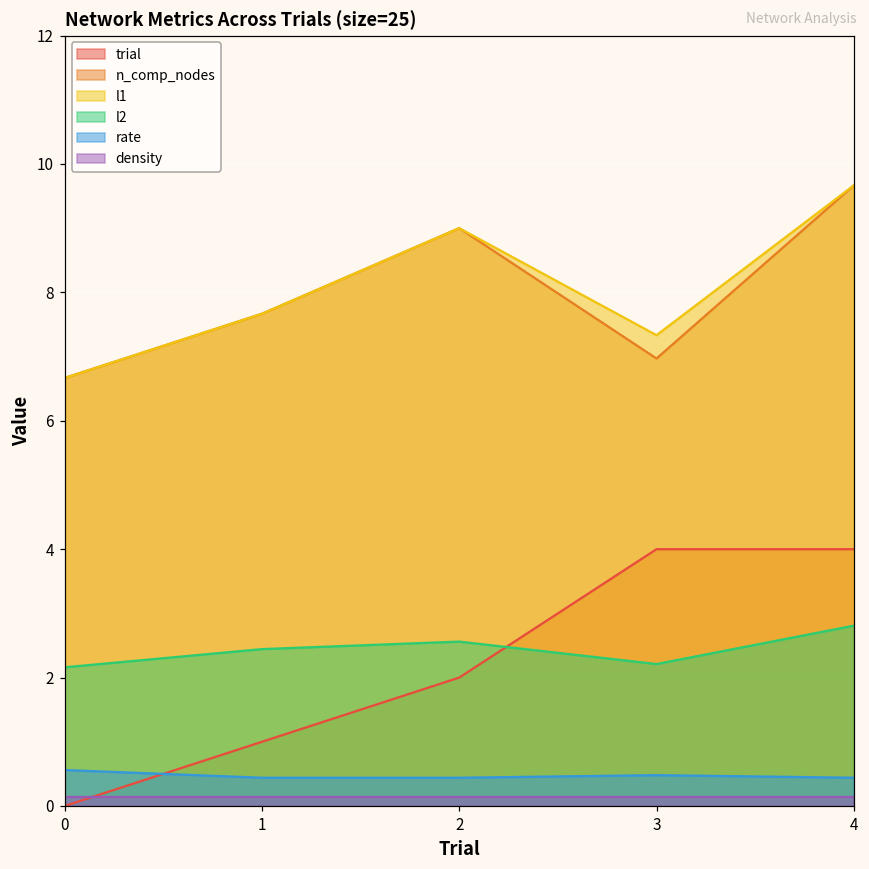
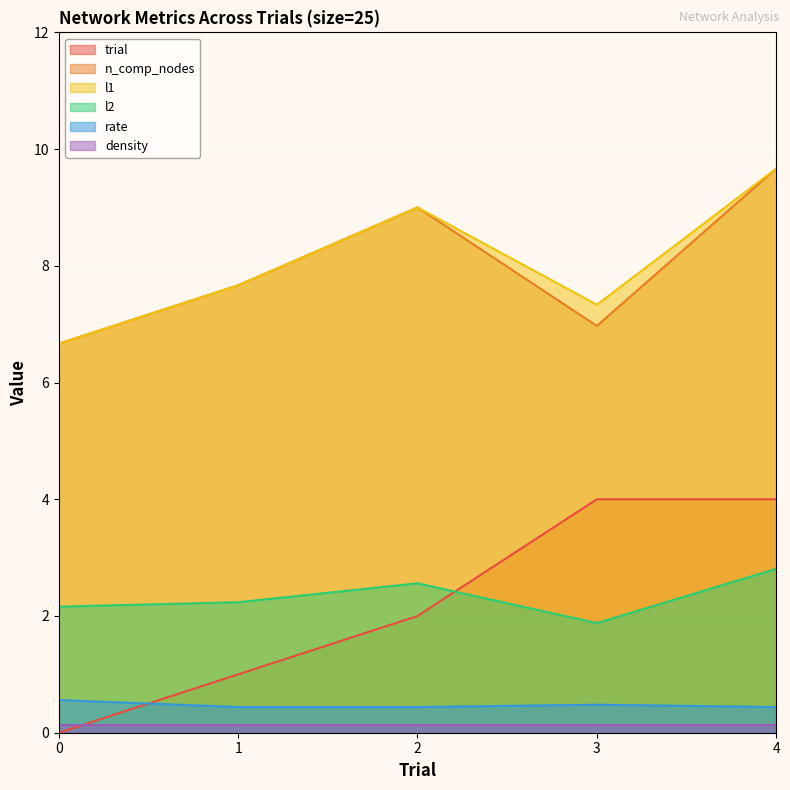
  {
    "l2": {
      "0": 2.2,
-     "1": 2.4,
+     "1": 2.2,
      "2": 2.6,
-     "3": 2.2,
+     "3": 1.9,
      "4": 2.8
    },
    "rate": {
      "0": 0.6,
      "1": 0.4,
      "2": 0.4,
      "3": 0.5,
      "4": 0.4
    },
    "density": {
      "0": 0.1,
      "1": 0.1,
      "2": 0.1,
      "3": 0.1,
      "4": 0.1
    }
  }
